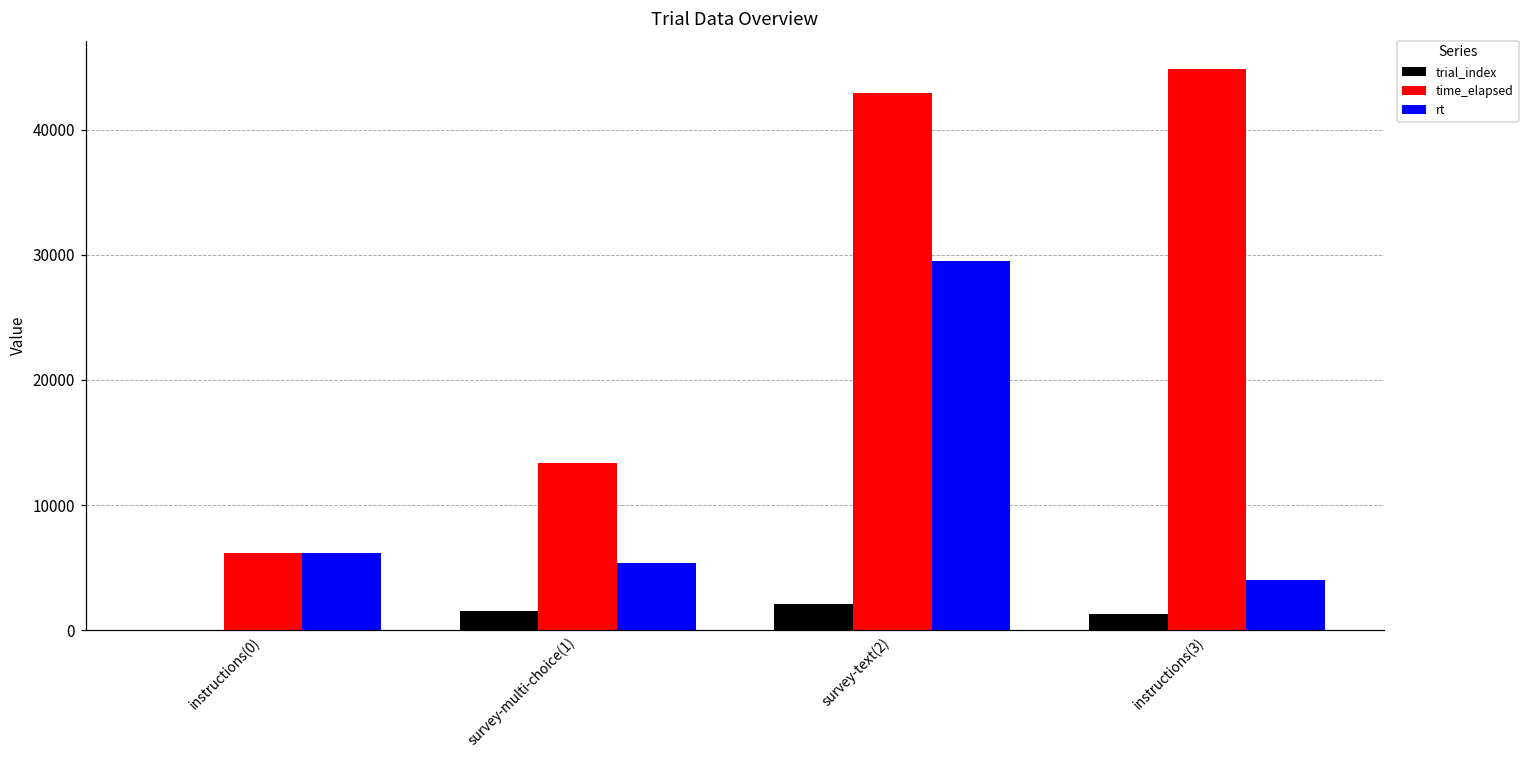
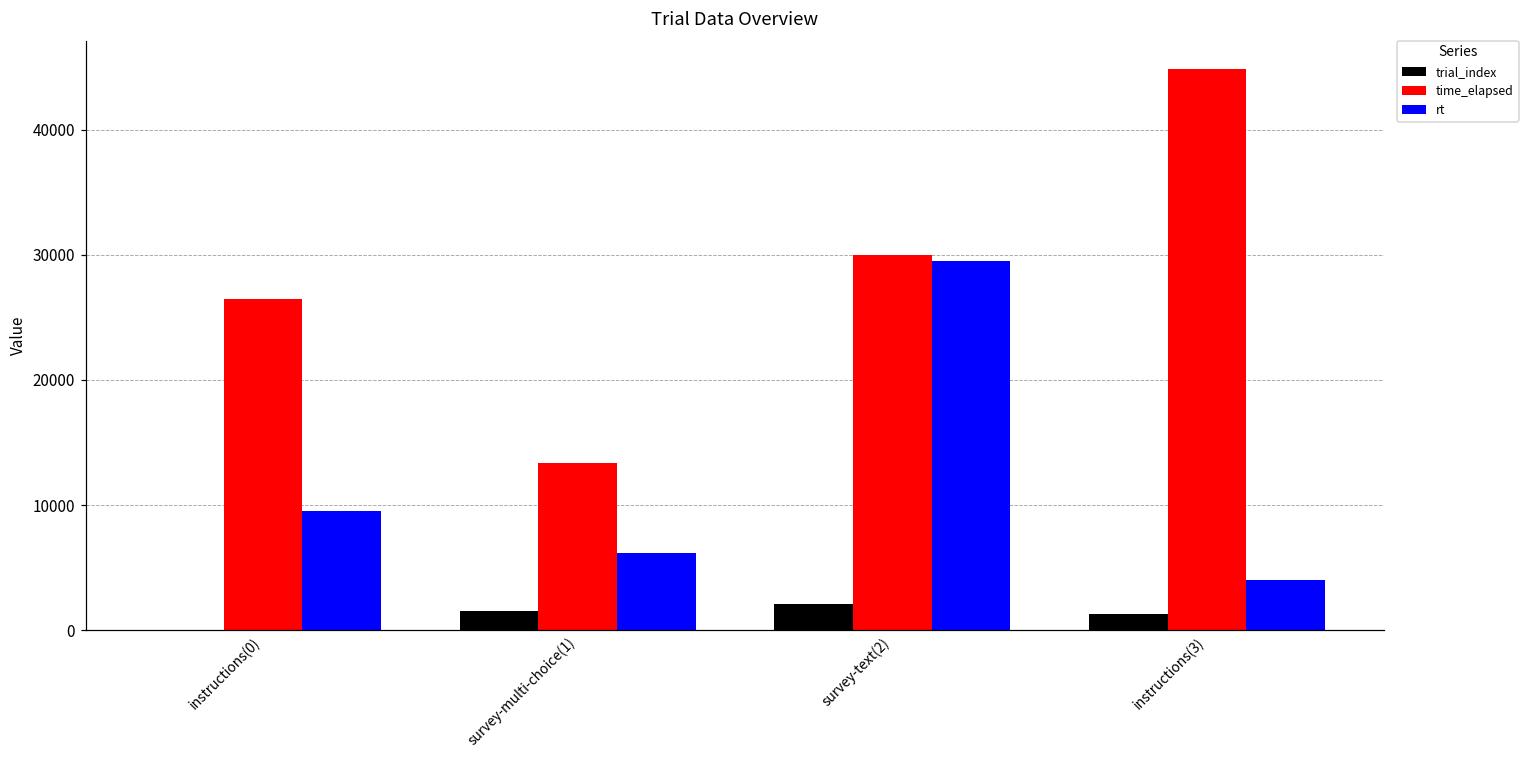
  {
    "trial_index": {
      "instructions(0)": 0,
      "survey-multi-choice(1)": 1500,
      "survey-text(2)": 2100,
      "instructions(3)": 1300
    },
    "time_elapsed": {
-     "instructions(0)": 6200,
+     "instructions(0)": 26400,
      "survey-multi-choice(1)": 13400,
-     "survey-text(2)": 42900,
+     "survey-text(2)": 29900,
      "instructions(3)": 44900
    },
    "rt": {
-     "instructions(0)": 6200,
-     "survey-multi-choice(1)": 5400,
+     "instructions(0)": 9600,
+     "survey-multi-choice(1)": 6200,
      "survey-text(2)": 29500,
      "instructions(3)": 4000
    }
  }
